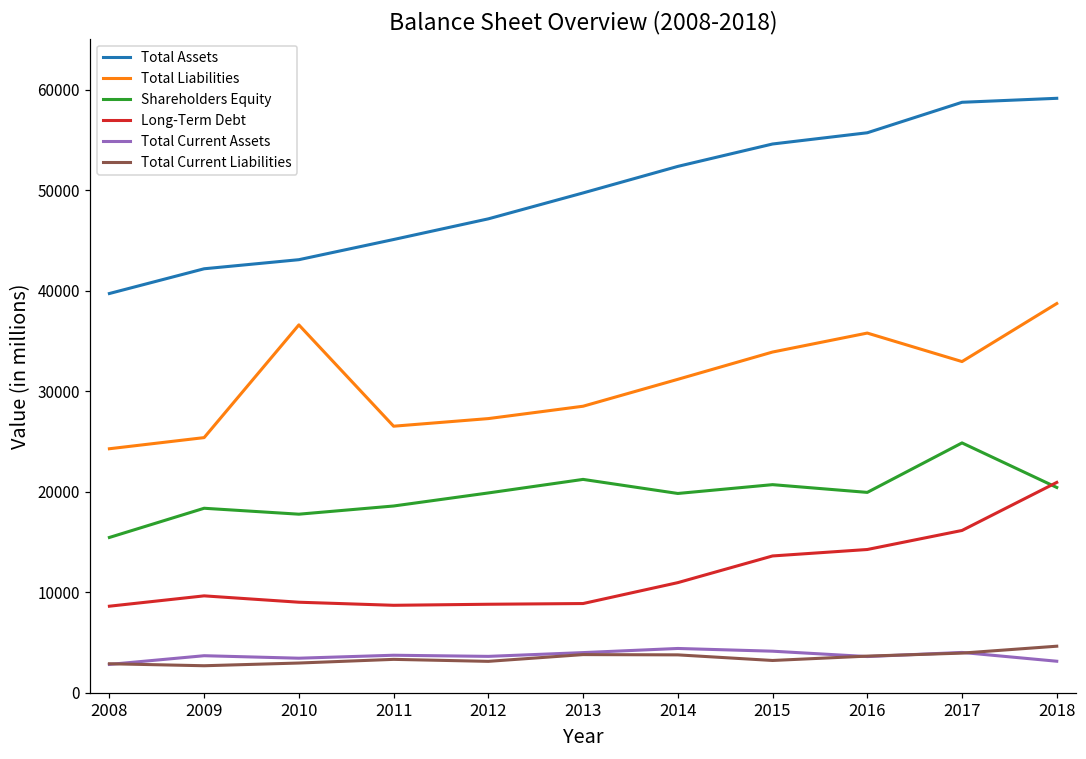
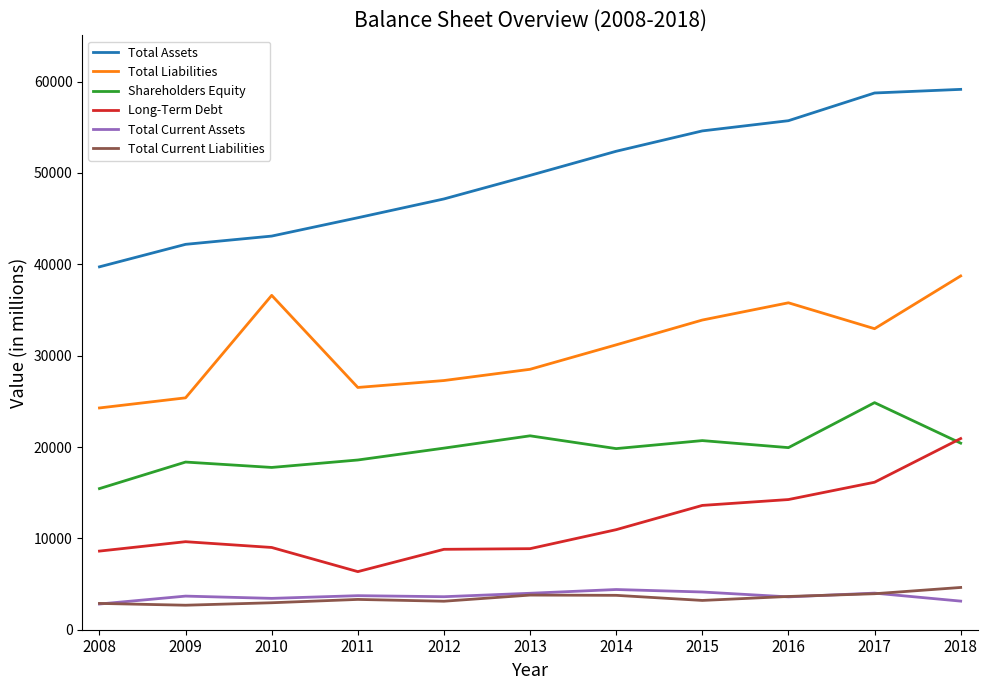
  {
    "Total Assets": {
      "2008": 40000,
      "2009": 42000,
      "2010": 43000,
      "2011": 45000,
      "2012": 47000,
      "2013": 50000,
      "2014": 52000,
      "2015": 55000,
      "2016": 56000,
      "2017": 59000,
      "2018": 59000
    },
    "Total Liabilities": {
      "2008": 24000,
      "2009": 25000,
      "2010": 37000,
      "2011": 27000,
      "2012": 27000,
      "2013": 29000,
      "2014": 31000,
      "2015": 34000,
      "2016": 36000,
      "2017": 33000,
      "2018": 39000
    },
    "Shareholders Equity": {
      "2008": 15000,
      "2009": 18000,
      "2010": 18000,
      "2011": 19000,
      "2012": 20000,
      "2013": 21000,
      "2014": 20000,
      "2015": 21000,
      "2016": 20000,
      "2017": 25000,
      "2018": 20000
    },
    "Long-Term Debt": {
      "2008": 9000,
      "2009": 10000,
      "2010": 9000,
-     "2011": 9000,
+     "2011": 6000,
      "2012": 9000,
      "2013": 9000,
      "2014": 11000,
      "2015": 14000,
      "2016": 14000,
      "2017": 16000,
      "2018": 21000
    },
    "Total Current Assets": {
      "2009": 4000,
      "2010": 3000,
      "2011": 4000,
      "2012": 4000,
      "2014": 4000,
      "2015": 4000,
      "2018": 3000
    },
    "Total Current Liabilities": {
      "2009": 3000,
      "2010": 3000,
      "2011": 3000,
      "2012": 3000,
      "2014": 4000,
      "2015": 3000,
      "2018": 5000
    }
  }
